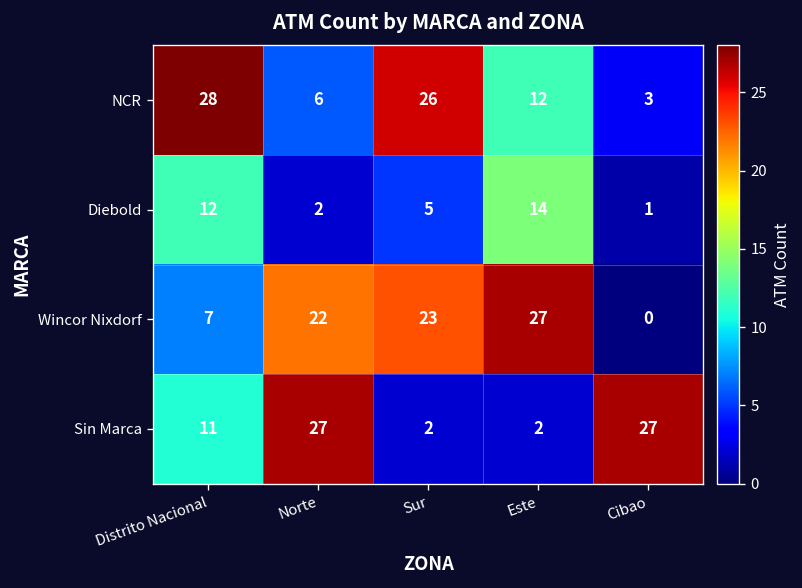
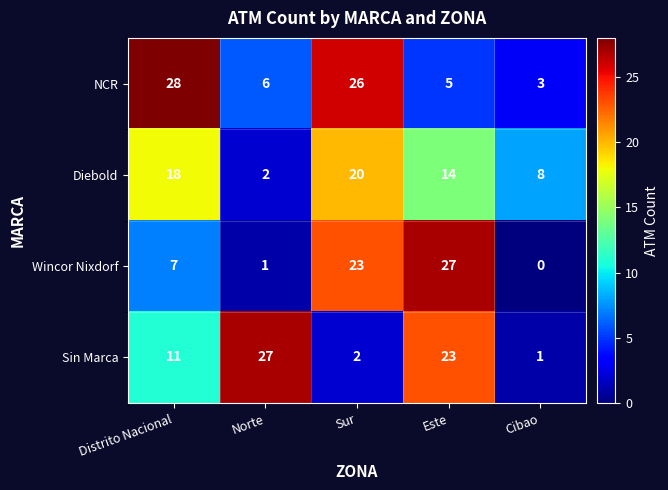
  {
    "NCR": {
      "Distrito Nacional": 28,
      "Norte": 6,
      "Sur": 26,
-     "Este": 12,
+     "Este": 5,
      "Cibao": 3
    },
    "Diebold": {
-     "Distrito Nacional": 12,
+     "Distrito Nacional": 18,
      "Norte": 2,
-     "Sur": 5,
+     "Sur": 20,
      "Este": 14,
-     "Cibao": 1
+     "Cibao": 8
    },
    "Wincor Nixdorf": {
      "Distrito Nacional": 7,
-     "Norte": 22,
+     "Norte": 1,
      "Sur": 23,
      "Este": 27,
      "Cibao": 0
    },
    "Sin Marca": {
      "Distrito Nacional": 11,
      "Norte": 27,
      "Sur": 2,
-     "Este": 2,
-     "Cibao": 27
+     "Este": 23,
+     "Cibao": 1
    }
  }
